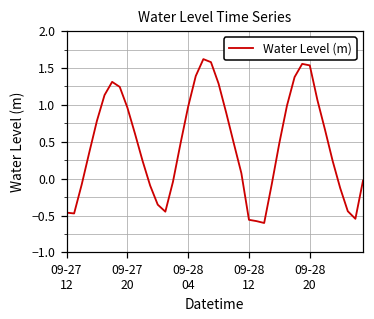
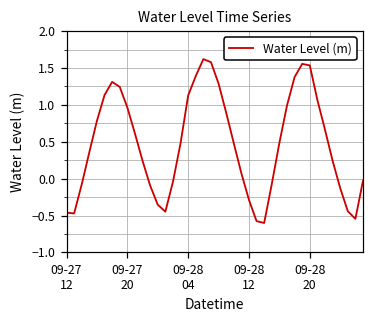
  {
    "09-27 12": -0.5,
    "09-27 20": 1.0,
-   "09-28 04": 1.0,
-   "09-28 12": -0.6,
+   "09-28 04": 1.1,
+   "09-28 12": -0.3,
    "09-28 20": 1.5
  }
